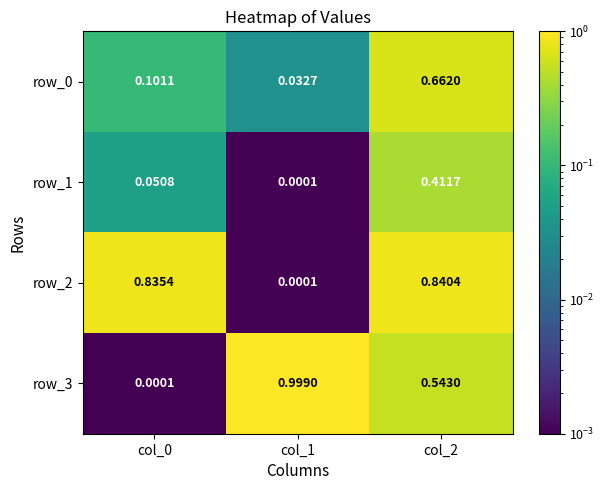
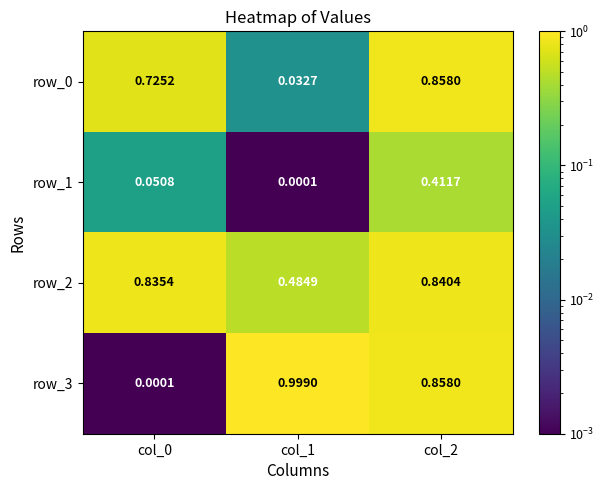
  {
    "row_0": {
-     "col_0": 0.1011,
+     "col_0": 0.7252,
      "col_1": 0.0327,
-     "col_2": 0.6620
+     "col_2": 0.8580
    },
    "row_1": {
      "col_0": 0.0508,
      "col_1": 0.0001,
      "col_2": 0.4117
    },
    "row_2": {
      "col_0": 0.8354,
-     "col_1": 0.0001,
+     "col_1": 0.4849,
      "col_2": 0.8404
    },
    "row_3": {
      "col_0": 0.0001,
      "col_1": 0.9990,
-     "col_2": 0.5430
+     "col_2": 0.8580
    }
  }
